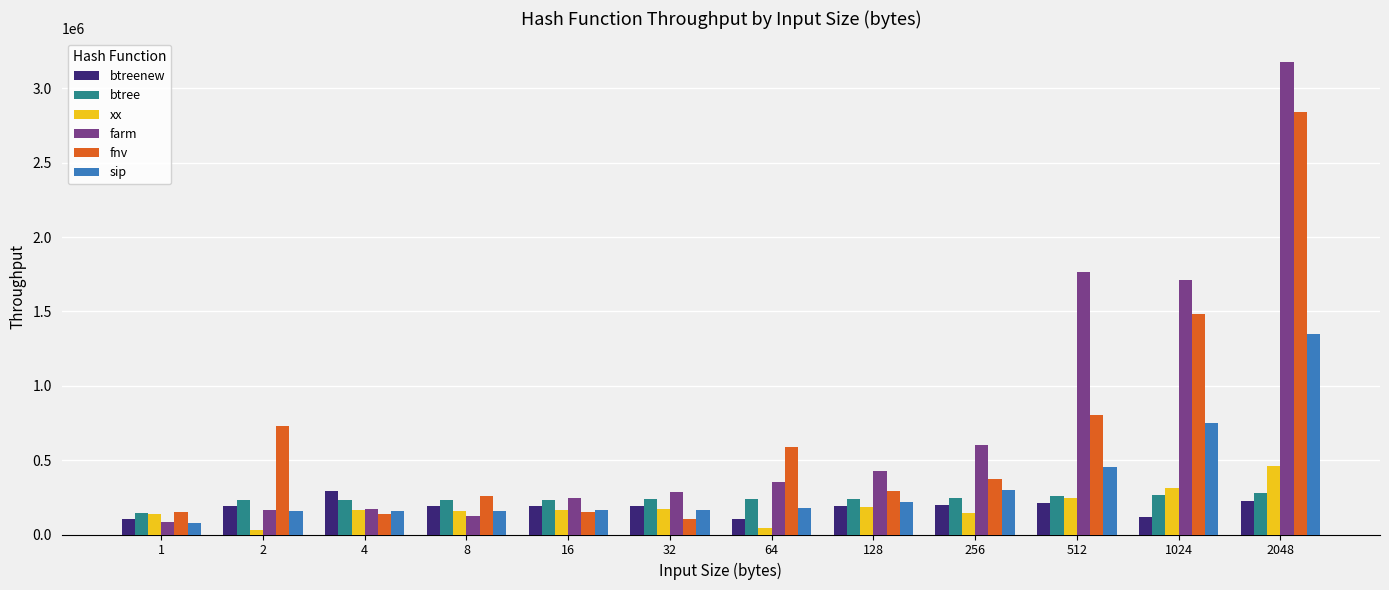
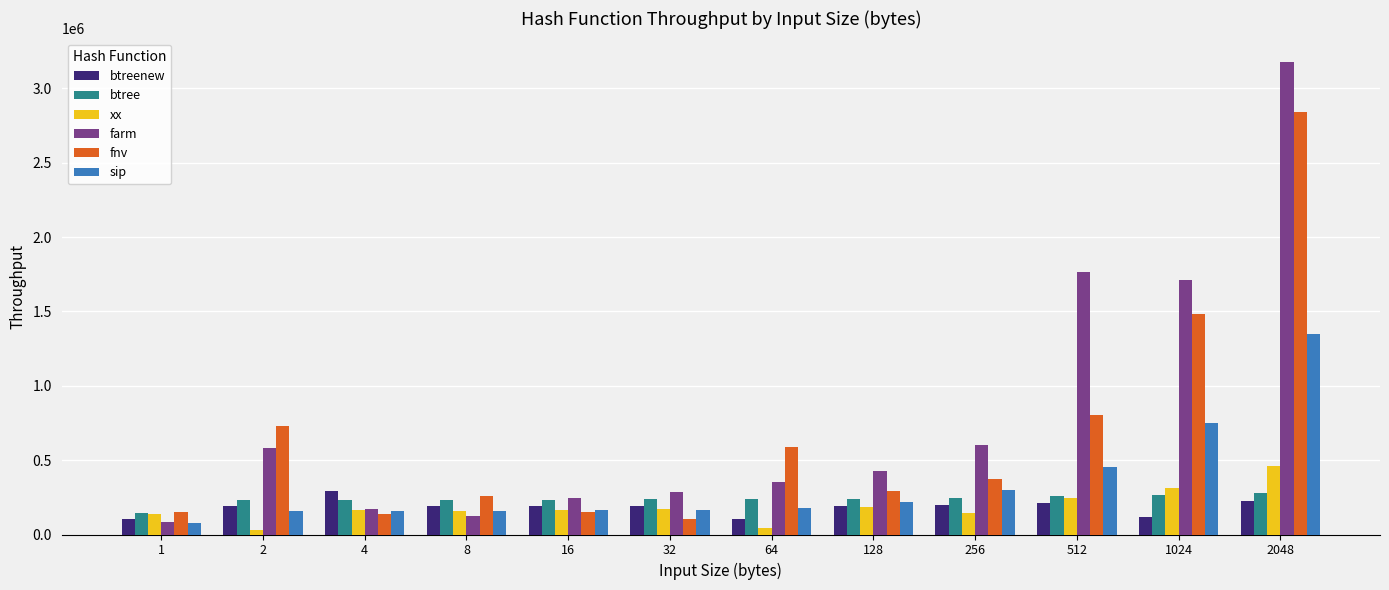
  {
    "btreenew": {
      "1": 110000,
      "2": 190000,
      "4": 290000,
      "8": 190000,
      "16": 190000,
      "32": 190000,
      "64": 100000,
      "128": 190000,
      "256": 200000,
      "512": 210000,
      "1024": 120000,
      "2048": 230000
    },
    "xx": {
      "1": 140000,
      "2": 30000,
      "4": 160000,
      "8": 160000,
      "16": 170000,
      "32": 170000,
      "64": 40000,
      "128": 180000,
      "256": 140000,
      "512": 240000,
      "1024": 320000,
      "2048": 460000
    },
    "farm": {
      "1": 80000,
-     "2": 160000,
+     "2": 580000,
      "4": 170000,
      "8": 120000,
      "16": 240000,
      "32": 280000,
      "64": 350000,
      "128": 430000,
      "256": 600000,
      "512": 1760000,
      "1024": 1710000,
      "2048": 3180000
    },
    "fnv": {
      "1": 150000,
      "2": 730000,
      "4": 140000,
      "8": 260000,
      "16": 150000,
      "32": 110000,
      "64": 590000,
      "128": 290000,
      "256": 370000,
      "512": 800000,
      "1024": 1480000,
      "2048": 2840000
    }
  }
